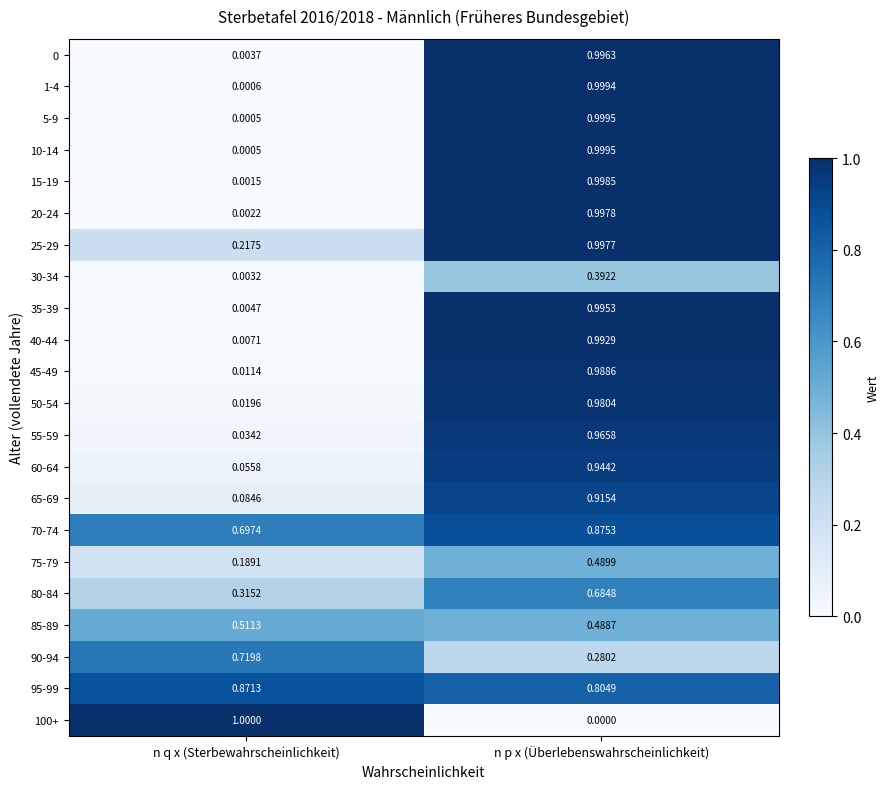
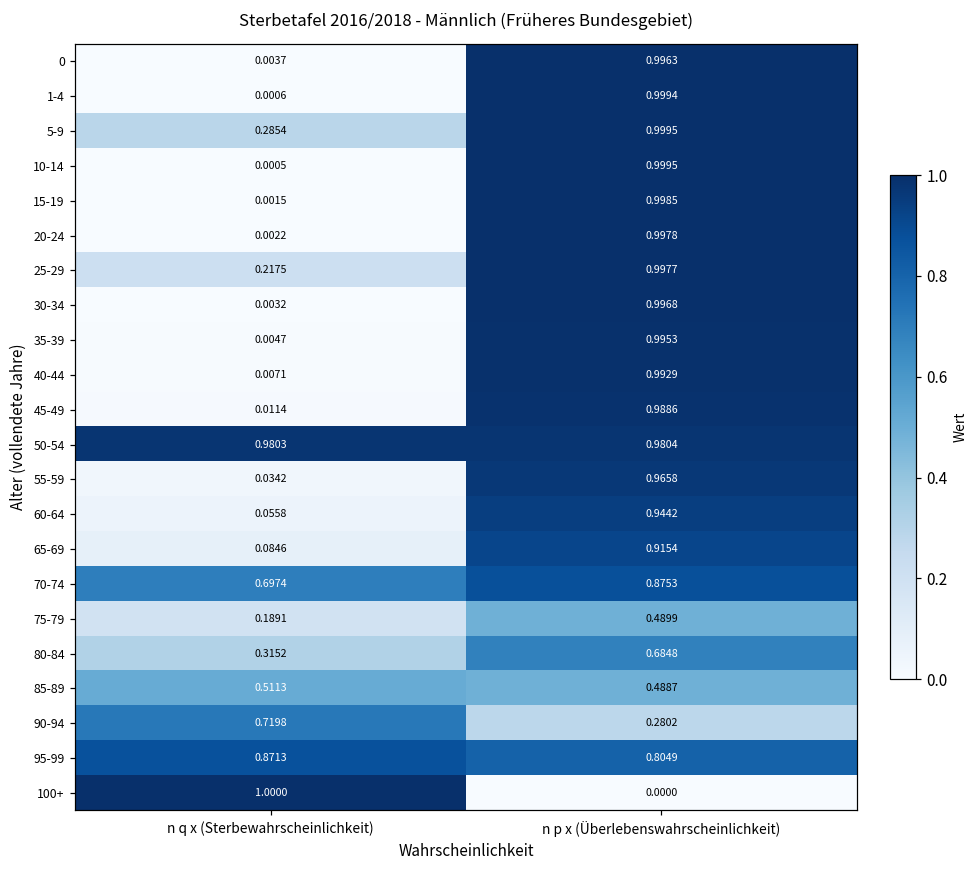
  {
    "0": {
      "n q x (Sterbewahrscheinlichkeit)": 0.0037,
      "n p x (Überlebenswahrscheinlichkeit)": 0.9963
    },
    "1-4": {
      "n q x (Sterbewahrscheinlichkeit)": 0.0006,
      "n p x (Überlebenswahrscheinlichkeit)": 0.9994
    },
    "5-9": {
-     "n q x (Sterbewahrscheinlichkeit)": 0.0005,
+     "n q x (Sterbewahrscheinlichkeit)": 0.2854,
      "n p x (Überlebenswahrscheinlichkeit)": 0.9995
    },
    "10-14": {
      "n q x (Sterbewahrscheinlichkeit)": 0.0005,
      "n p x (Überlebenswahrscheinlichkeit)": 0.9995
    },
    "15-19": {
      "n q x (Sterbewahrscheinlichkeit)": 0.0015,
      "n p x (Überlebenswahrscheinlichkeit)": 0.9985
    },
    "20-24": {
      "n q x (Sterbewahrscheinlichkeit)": 0.0022,
      "n p x (Überlebenswahrscheinlichkeit)": 0.9978
    },
    "25-29": {
      "n q x (Sterbewahrscheinlichkeit)": 0.2175,
      "n p x (Überlebenswahrscheinlichkeit)": 0.9977
    },
    "30-34": {
      "n q x (Sterbewahrscheinlichkeit)": 0.0032,
-     "n p x (Überlebenswahrscheinlichkeit)": 0.3922
+     "n p x (Überlebenswahrscheinlichkeit)": 0.9968
    },
    "35-39": {
      "n q x (Sterbewahrscheinlichkeit)": 0.0047,
      "n p x (Überlebenswahrscheinlichkeit)": 0.9953
    },
    "40-44": {
      "n q x (Sterbewahrscheinlichkeit)": 0.0071,
      "n p x (Überlebenswahrscheinlichkeit)": 0.9929
    },
    "45-49": {
      "n q x (Sterbewahrscheinlichkeit)": 0.0114,
      "n p x (Überlebenswahrscheinlichkeit)": 0.9886
    },
    "50-54": {
-     "n q x (Sterbewahrscheinlichkeit)": 0.0196,
+     "n q x (Sterbewahrscheinlichkeit)": 0.9803,
      "n p x (Überlebenswahrscheinlichkeit)": 0.9804
    },
    "55-59": {
      "n q x (Sterbewahrscheinlichkeit)": 0.0342,
      "n p x (Überlebenswahrscheinlichkeit)": 0.9658
    },
    "60-64": {
      "n q x (Sterbewahrscheinlichkeit)": 0.0558,
      "n p x (Überlebenswahrscheinlichkeit)": 0.9442
    },
    "65-69": {
      "n q x (Sterbewahrscheinlichkeit)": 0.0846,
      "n p x (Überlebenswahrscheinlichkeit)": 0.9154
    },
    "70-74": {
      "n q x (Sterbewahrscheinlichkeit)": 0.6974,
      "n p x (Überlebenswahrscheinlichkeit)": 0.8753
    },
    "75-79": {
      "n q x (Sterbewahrscheinlichkeit)": 0.1891,
      "n p x (Überlebenswahrscheinlichkeit)": 0.4899
    },
    "80-84": {
      "n q x (Sterbewahrscheinlichkeit)": 0.3152,
      "n p x (Überlebenswahrscheinlichkeit)": 0.6848
    },
    "85-89": {
      "n q x (Sterbewahrscheinlichkeit)": 0.5113,
      "n p x (Überlebenswahrscheinlichkeit)": 0.4887
    },
    "90-94": {
      "n q x (Sterbewahrscheinlichkeit)": 0.7198,
      "n p x (Überlebenswahrscheinlichkeit)": 0.2802
    },
    "95-99": {
      "n q x (Sterbewahrscheinlichkeit)": 0.8713,
      "n p x (Überlebenswahrscheinlichkeit)": 0.8049
    },
    "100+": {
      "n q x (Sterbewahrscheinlichkeit)": 1.0000,
      "n p x (Überlebenswahrscheinlichkeit)": 0.0000
    }
  }
